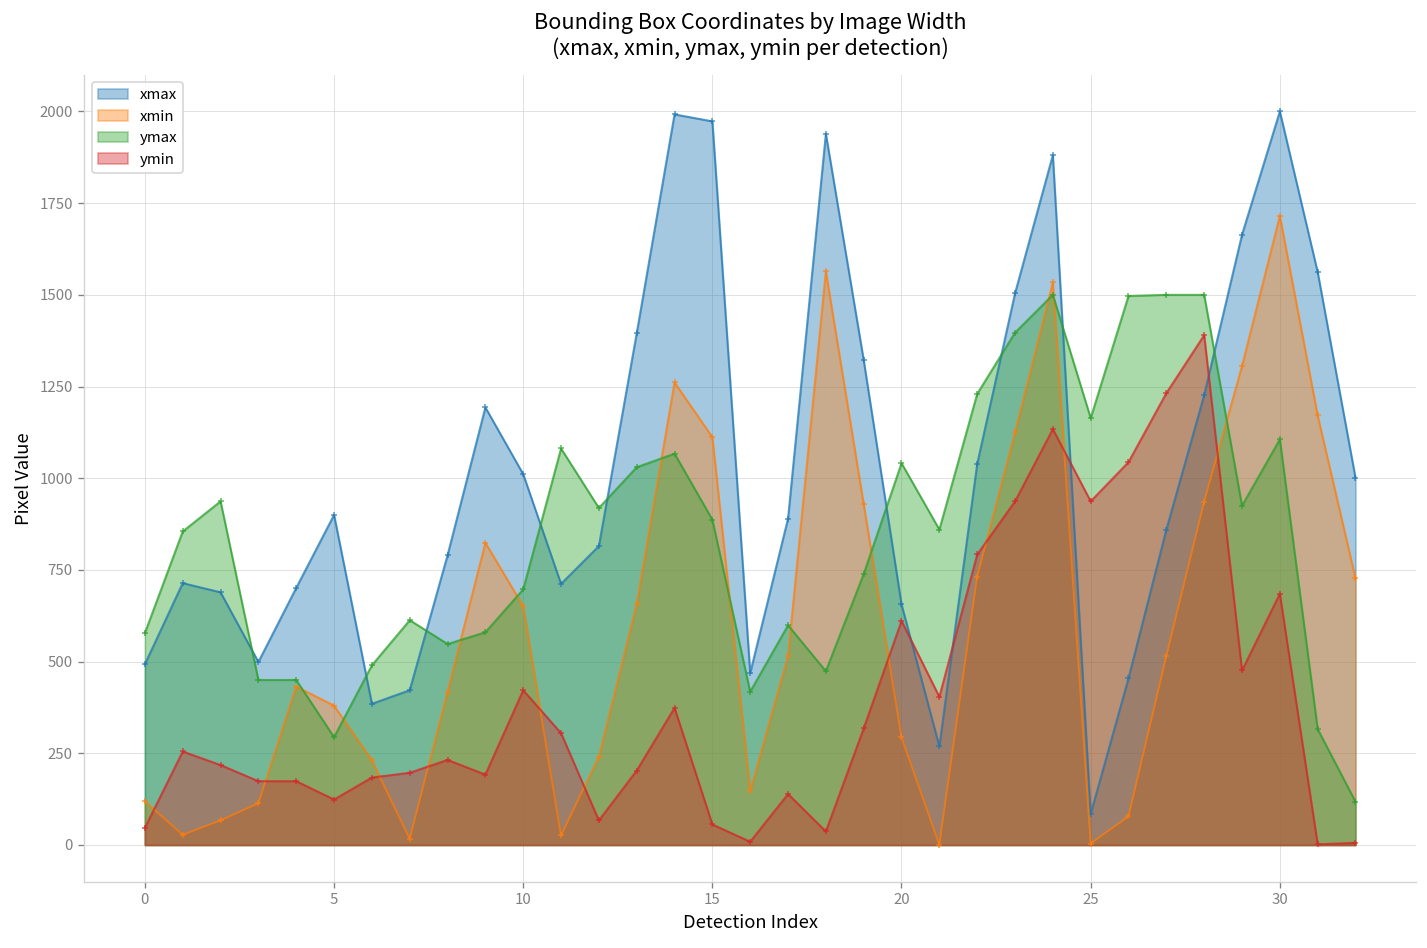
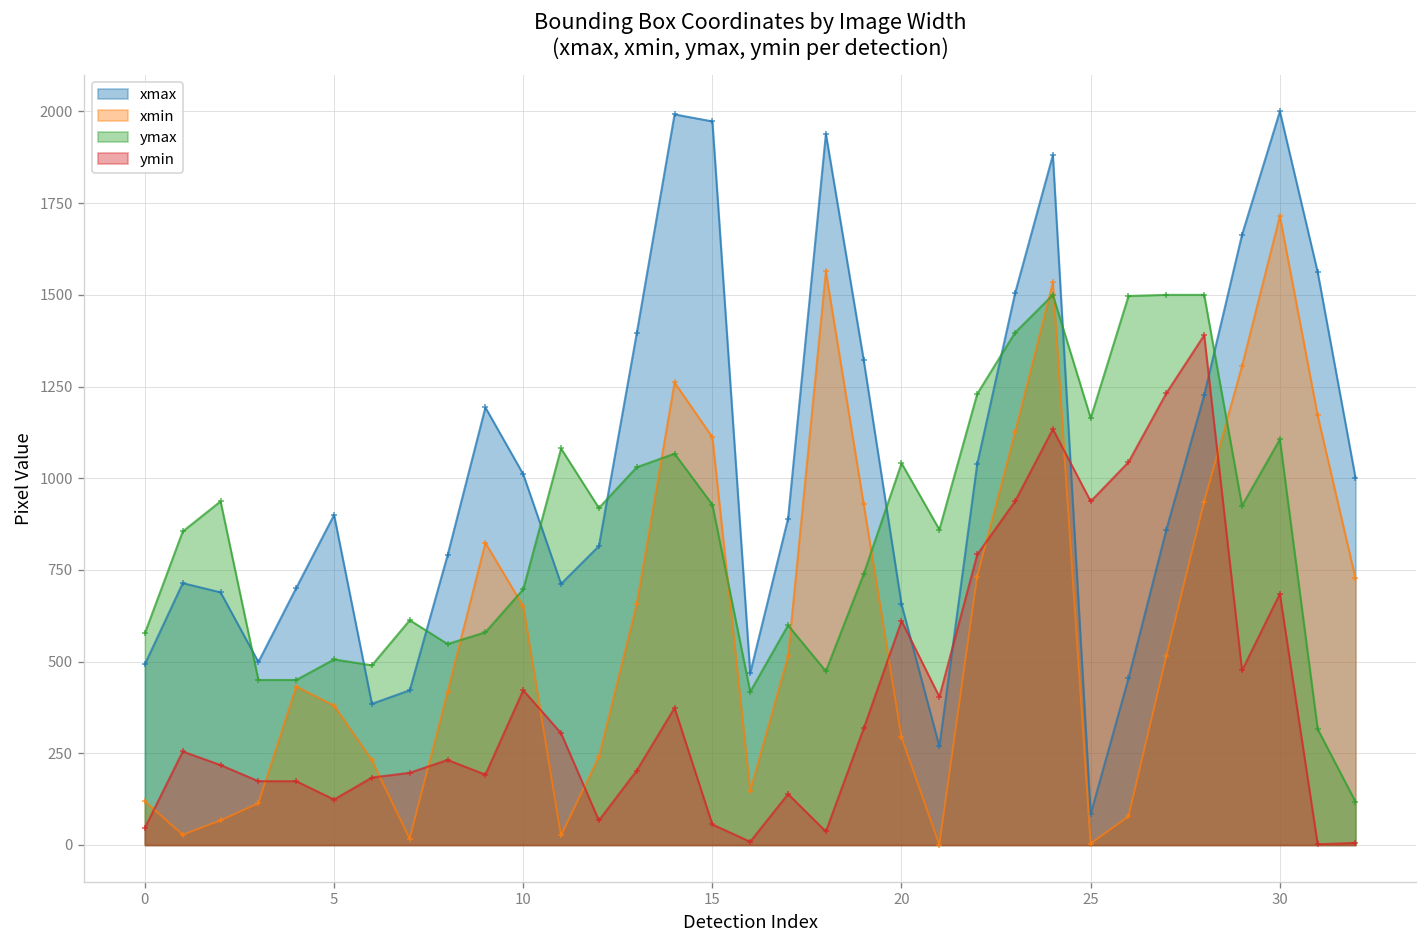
  {
    "xmax": {
      "0": 490,
      "5": 900,
      "10": 1010,
      "15": 1970,
      "20": 660,
      "25": 90,
      "30": 2000
    },
    "ymax": {
      "0": 580,
-     "5": 290,
+     "5": 510,
      "10": 700,
-     "15": 890,
+     "15": 930,
      "20": 1040,
      "25": 1160,
      "30": 1110
    }
  }
